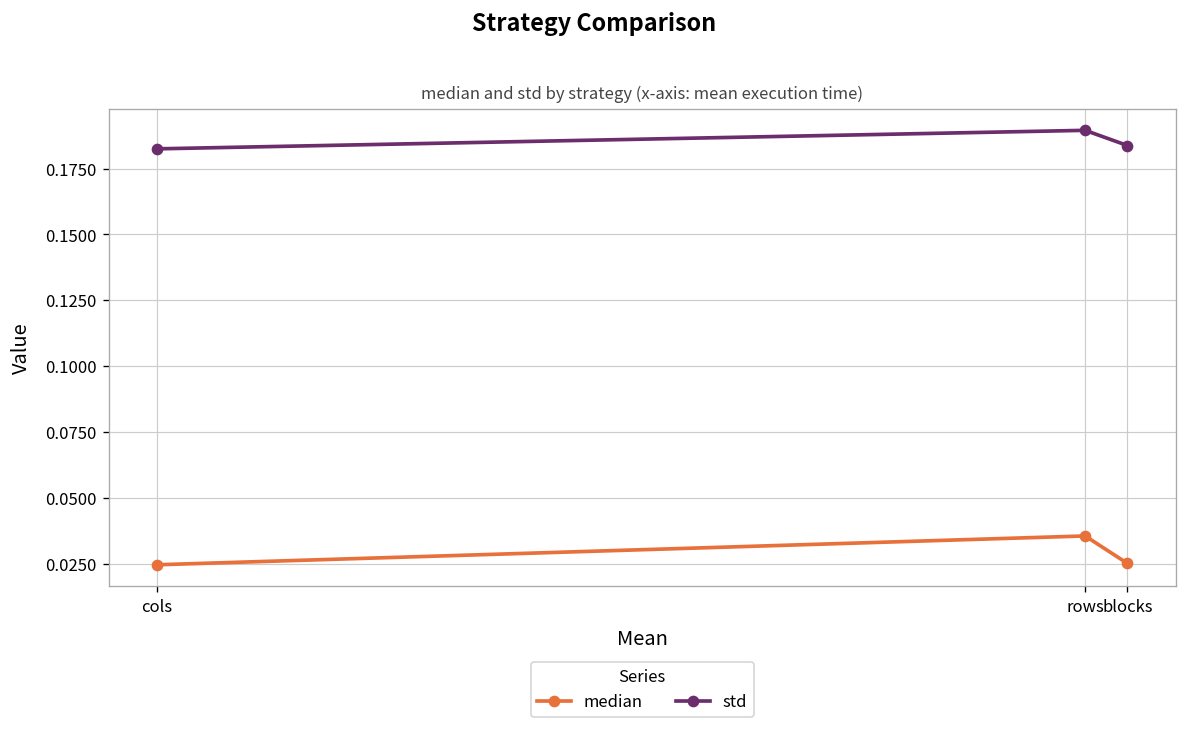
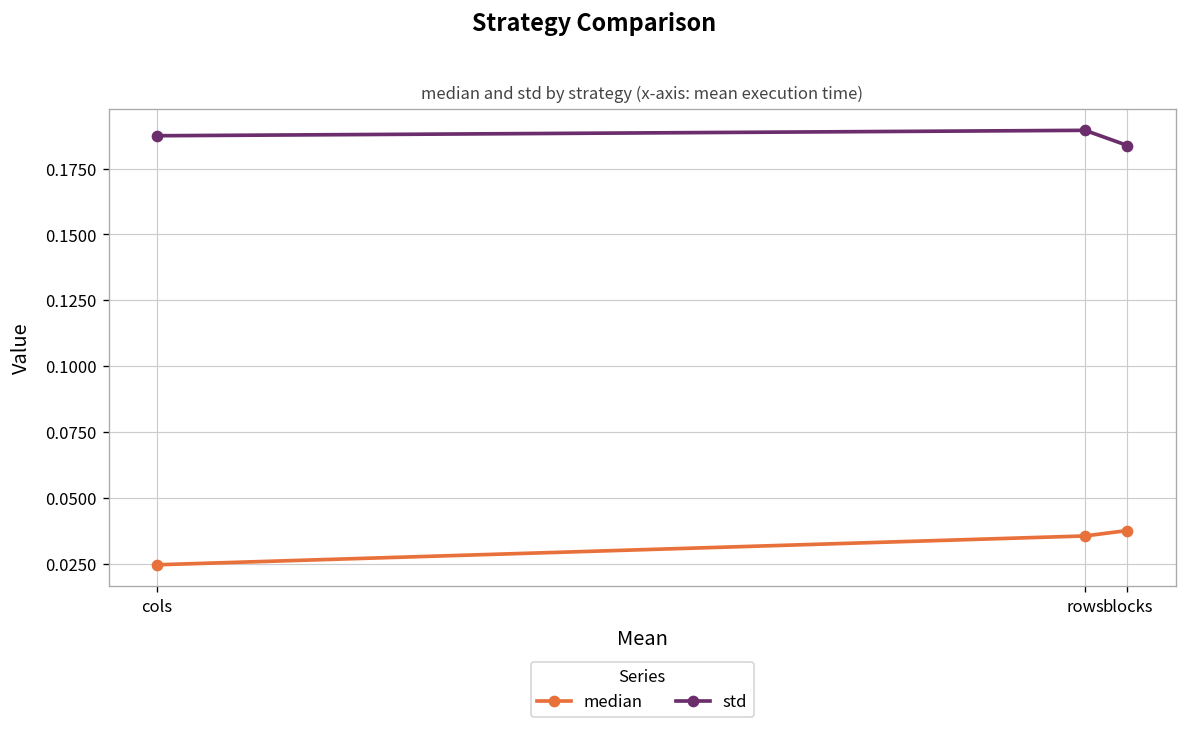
  {
    "median": {
      "cols": 0.025,
      "rows": 0.035,
-     "blocks": 0.025
+     "blocks": 0.038
    },
    "std": {
-     "cols": 0.182,
+     "cols": 0.187,
      "rows": 0.190,
      "blocks": 0.184
    }
  }
